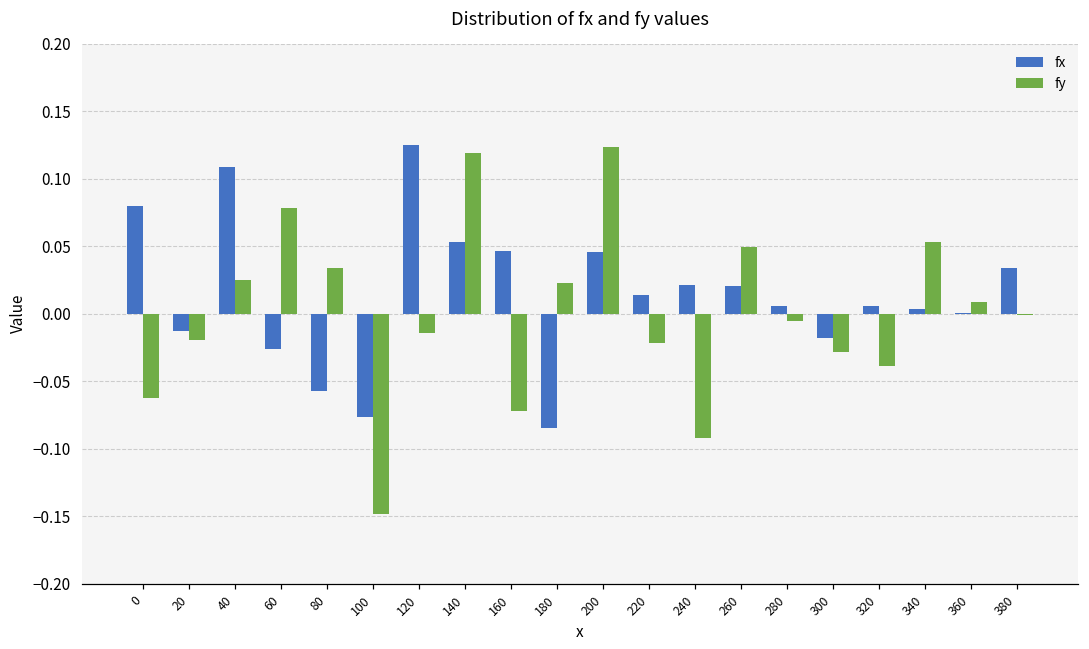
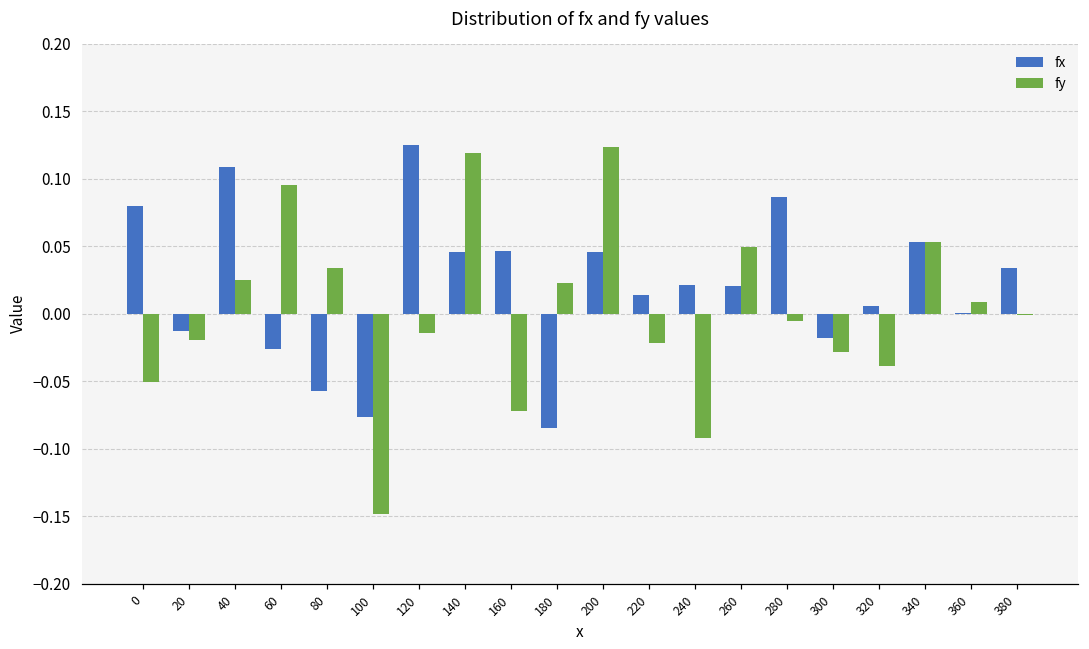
  {
    "fx": {
      "0": 0.080,
      "20": -0.013,
      "40": 0.109,
      "60": -0.026,
      "80": -0.057,
      "100": -0.077,
      "120": 0.125,
-     "140": 0.053,
+     "140": 0.046,
      "160": 0.047,
      "180": -0.085,
      "200": 0.046,
      "220": 0.014,
      "240": 0.021,
      "260": 0.020,
-     "280": 0.006,
+     "280": 0.087,
      "300": -0.018,
      "320": 0.005,
-     "340": 0.003,
+     "340": 0.053,
      "380": 0.034
    },
    "fy": {
-     "0": -0.062,
+     "0": -0.051,
      "20": -0.020,
      "40": 0.025,
-     "60": 0.078,
+     "60": 0.095,
      "80": 0.034,
      "100": -0.148,
      "120": -0.014,
      "140": 0.119,
      "160": -0.072,
      "180": 0.023,
      "200": 0.123,
      "220": -0.022,
      "240": -0.092,
      "260": 0.049,
      "280": -0.006,
      "300": -0.029,
      "320": -0.039,
      "340": 0.053,
      "360": 0.009
    }
  }
